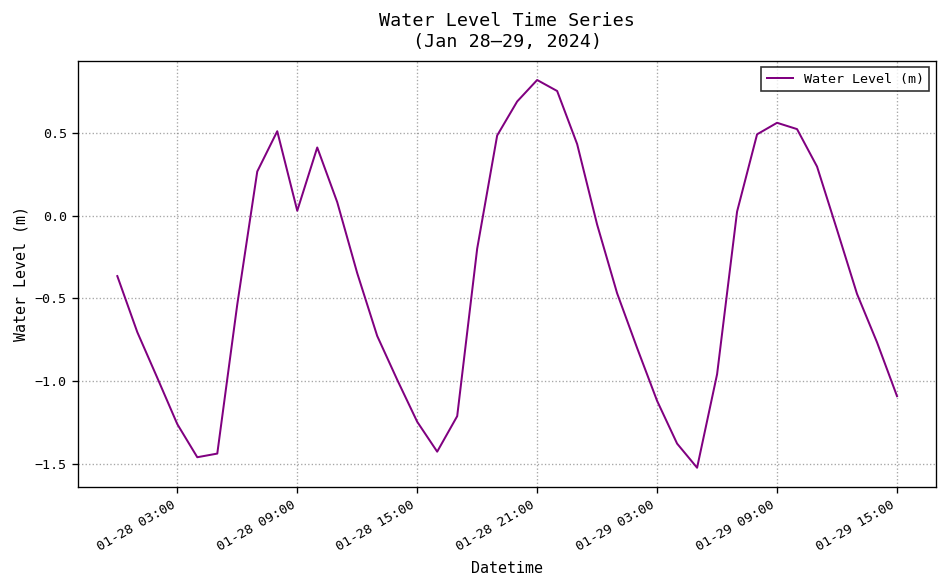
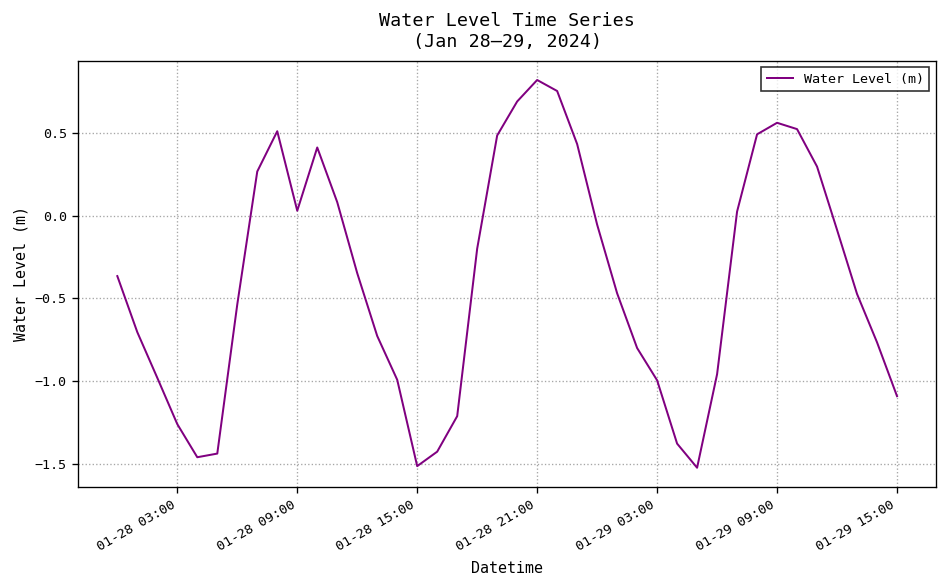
  {
    "01-28 03:00": -1.26,
    "01-28 09:00": 0.03,
-   "01-28 15:00": -1.24,
+   "01-28 15:00": -1.51,
    "01-28 21:00": 0.82,
-   "01-29 03:00": -1.12,
+   "01-29 03:00": -0.99,
    "01-29 09:00": 0.56,
    "01-29 15:00": -1.09
  }
